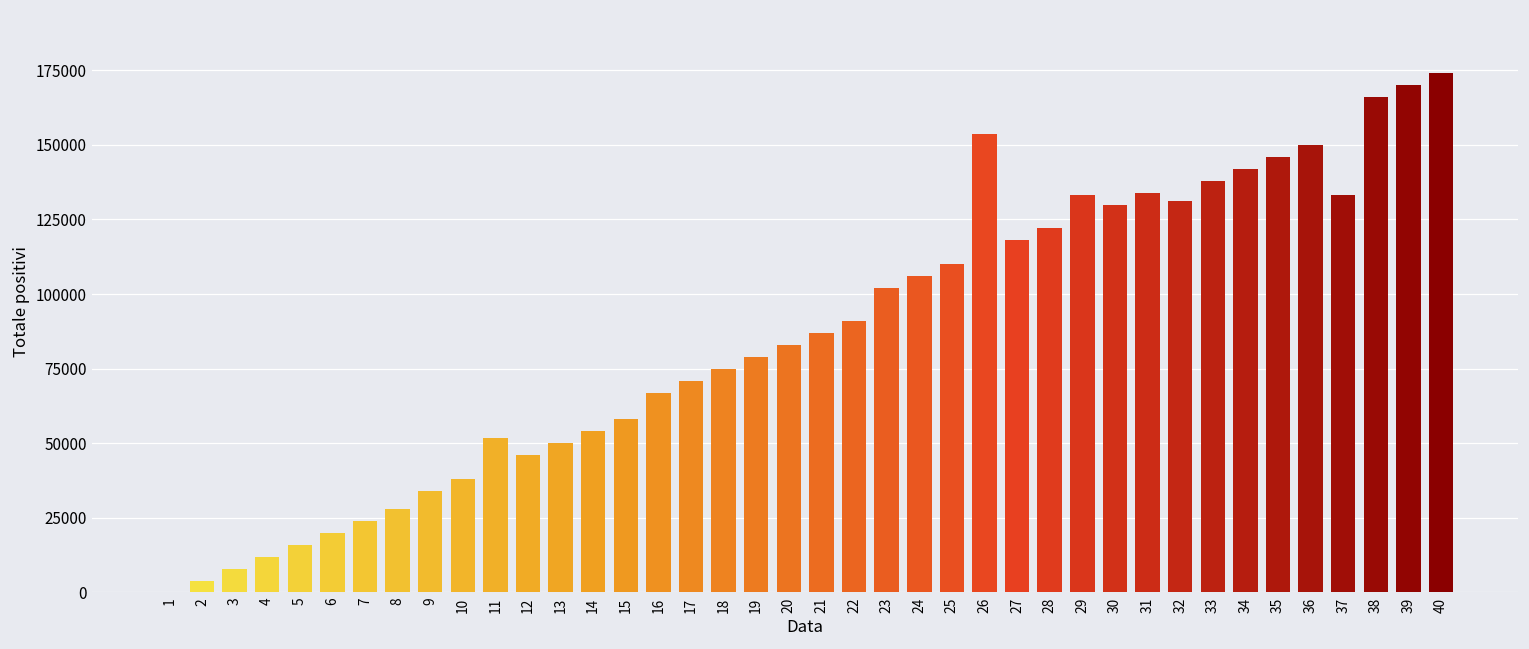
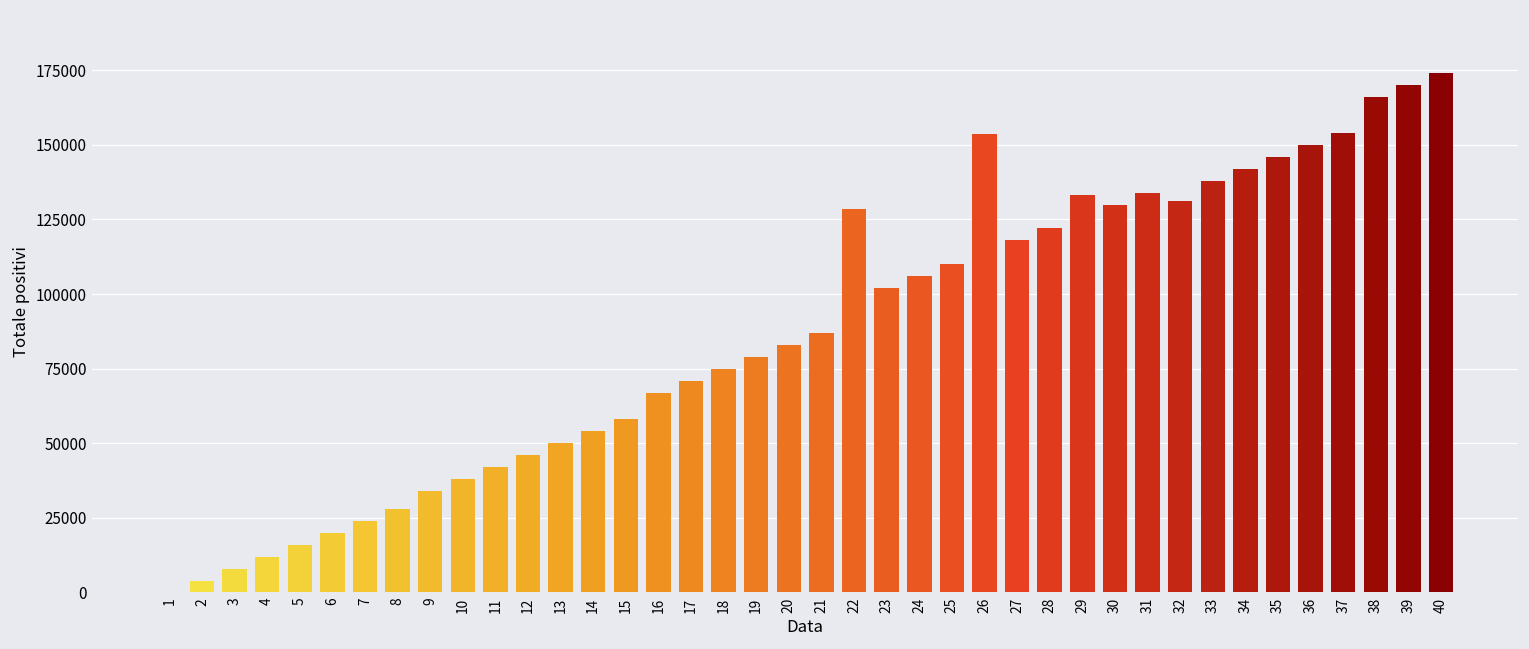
  {
    "1": 0,
    "2": 4000,
    "3": 8000,
    "4": 12000,
    "5": 16000,
    "6": 20000,
    "7": 24000,
    "8": 28000,
    "9": 34000,
    "10": 38000,
-   "11": 52000,
+   "11": 42000,
    "12": 46000,
    "13": 50000,
    "14": 54000,
    "15": 58000,
    "16": 67000,
    "17": 71000,
    "18": 75000,
    "19": 79000,
    "20": 83000,
    "21": 87000,
-   "22": 91000,
+   "22": 129000,
    "23": 102000,
    "24": 106000,
    "25": 110000,
    "26": 154000,
    "27": 118000,
    "28": 122000,
    "29": 133000,
    "30": 130000,
    "31": 134000,
    "32": 131000,
    "33": 138000,
    "34": 142000,
    "35": 146000,
    "36": 150000,
-   "37": 133000,
+   "37": 154000,
    "38": 166000,
    "39": 170000,
    "40": 174000
  }
